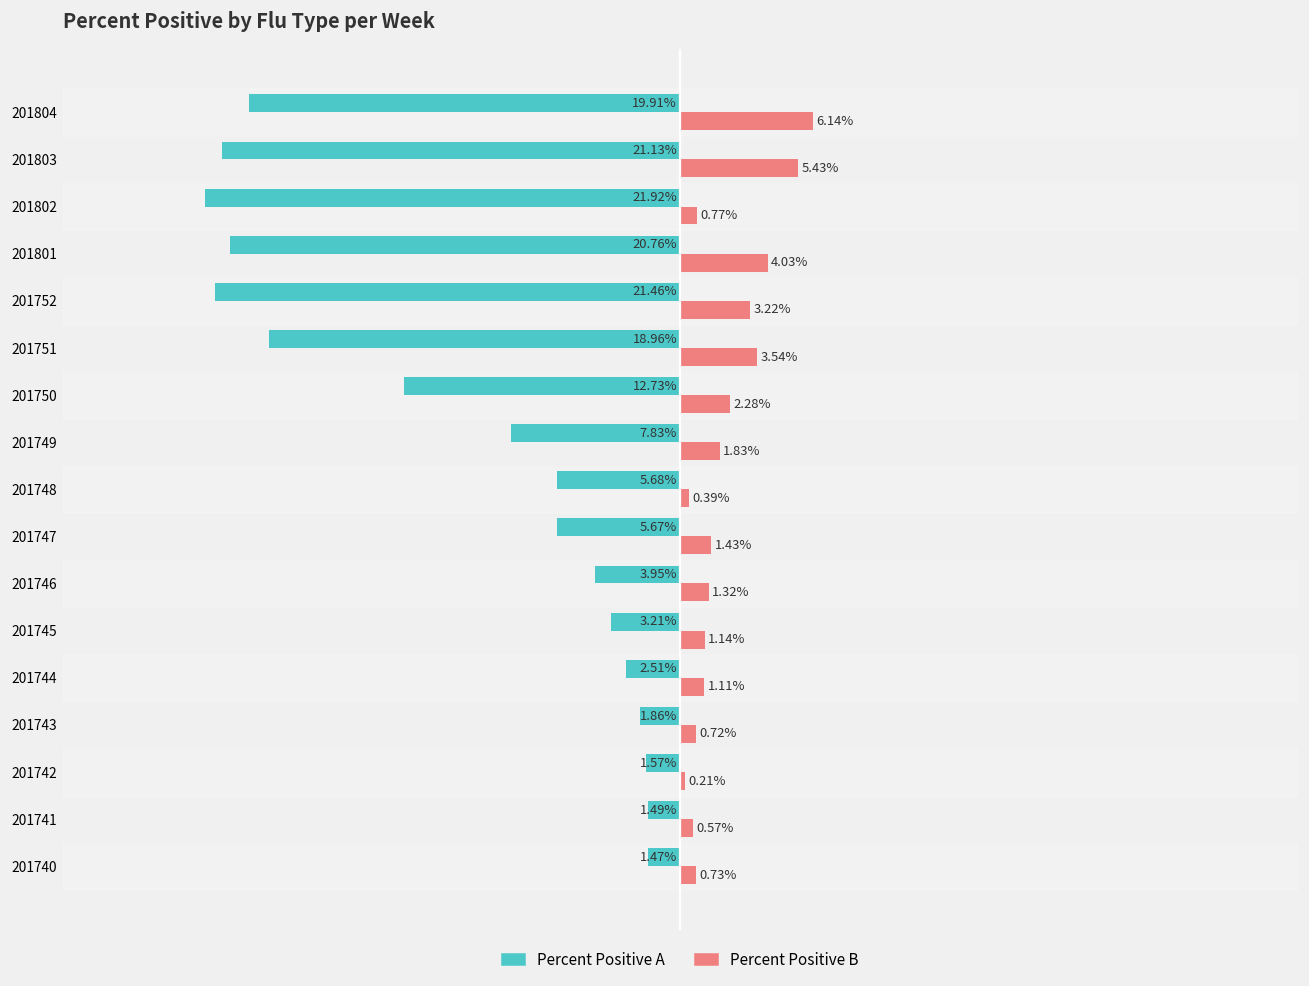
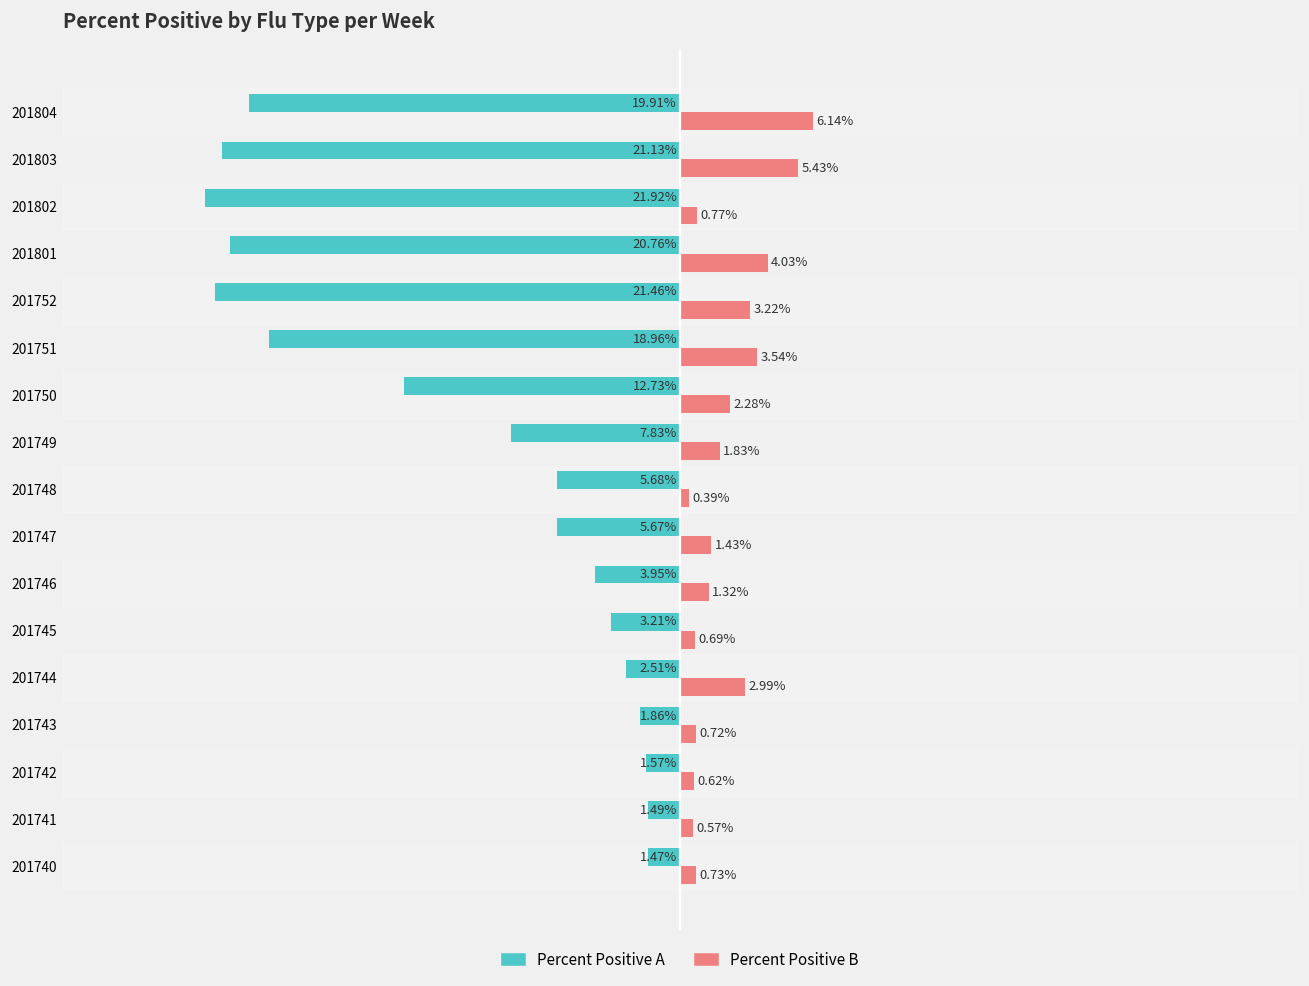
  {
    "Percent Positive B": {
      "201804": "6.14%",
      "201803": "5.43%",
      "201802": "0.77%",
      "201801": "4.03%",
      "201752": "3.22%",
      "201751": "3.54%",
      "201750": "2.28%",
      "201749": "1.83%",
      "201748": "0.39%",
      "201747": "1.43%",
      "201746": "1.32%",
-     "201745": "1.14%",
-     "201744": "1.11%",
+     "201745": "0.69%",
+     "201744": "2.99%",
      "201743": "0.72%",
-     "201742": "0.21%",
+     "201742": "0.62%",
      "201741": "0.57%",
      "201740": "0.73%"
    }
  }
